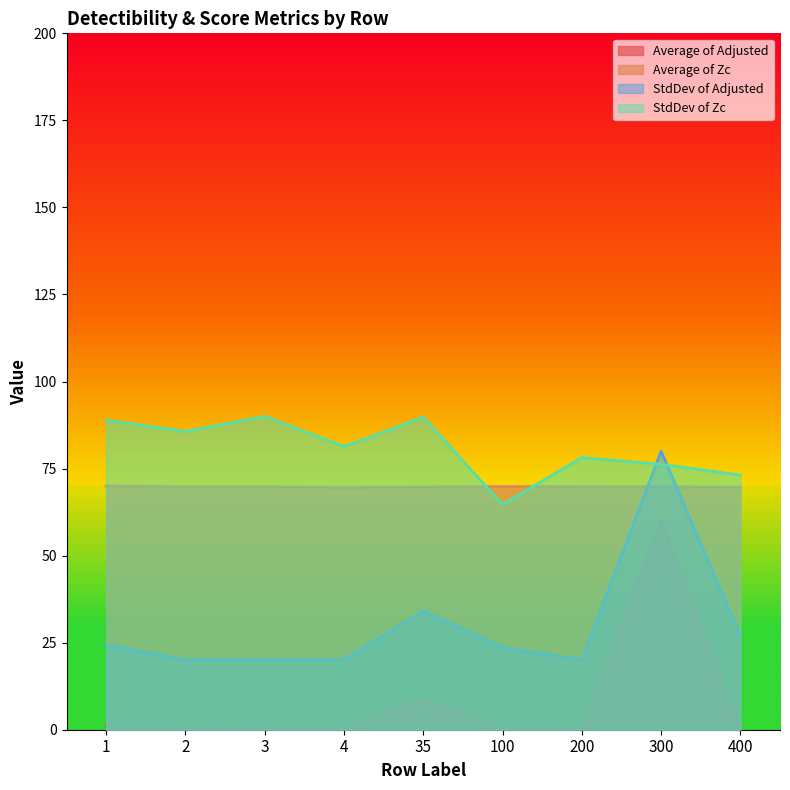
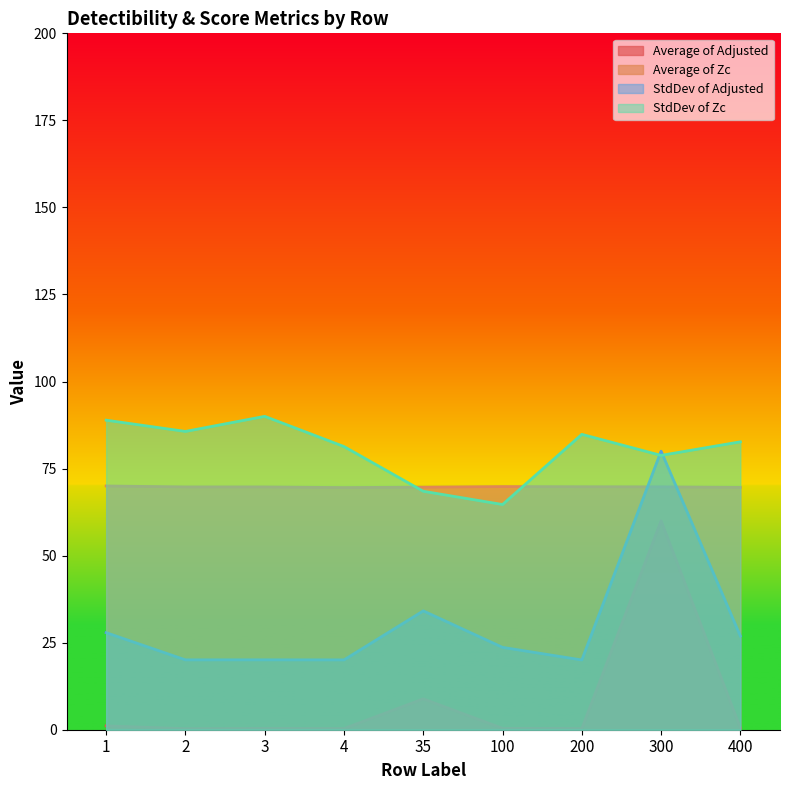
  {
    "StdDev of Adjusted": {
-     "1": 24,
+     "1": 28,
      "2": 20,
      "3": 20,
      "4": 20,
      "35": 34,
      "100": 24,
      "200": 20,
      "300": 80,
      "400": 27
    },
    "StdDev of Zc": {
      "1": 89,
      "2": 86,
      "3": 90,
      "4": 81,
-     "35": 90,
+     "35": 68,
      "100": 65,
-     "200": 78,
-     "300": 76,
-     "400": 73
+     "200": 85,
+     "300": 79,
+     "400": 83
    }
  }
